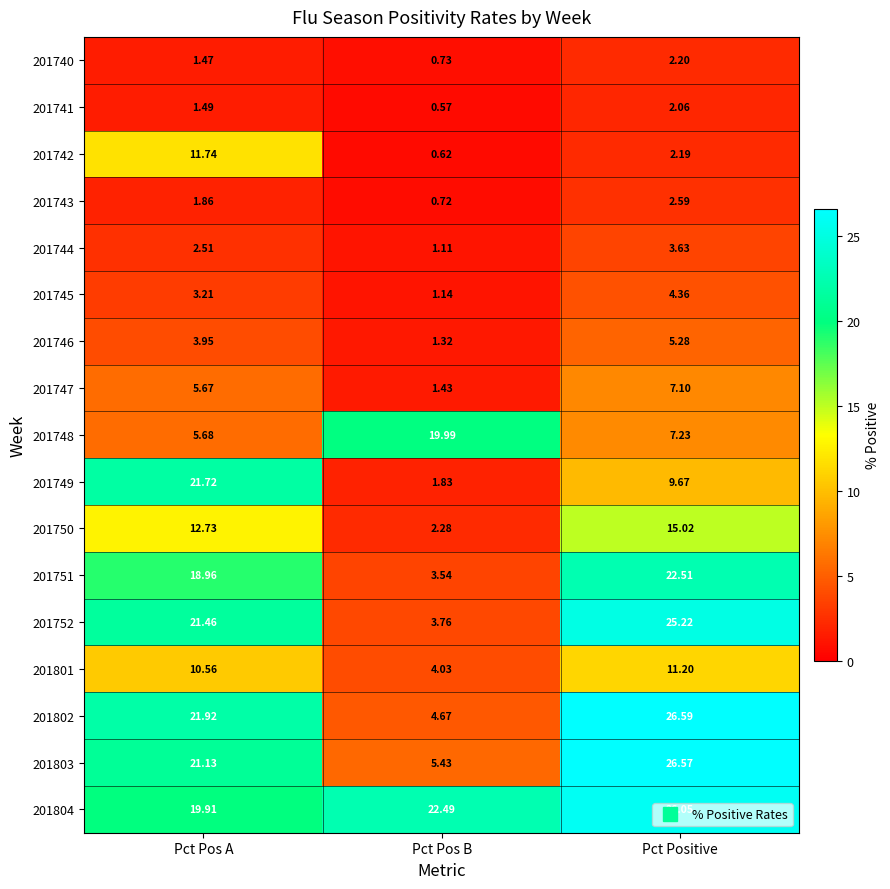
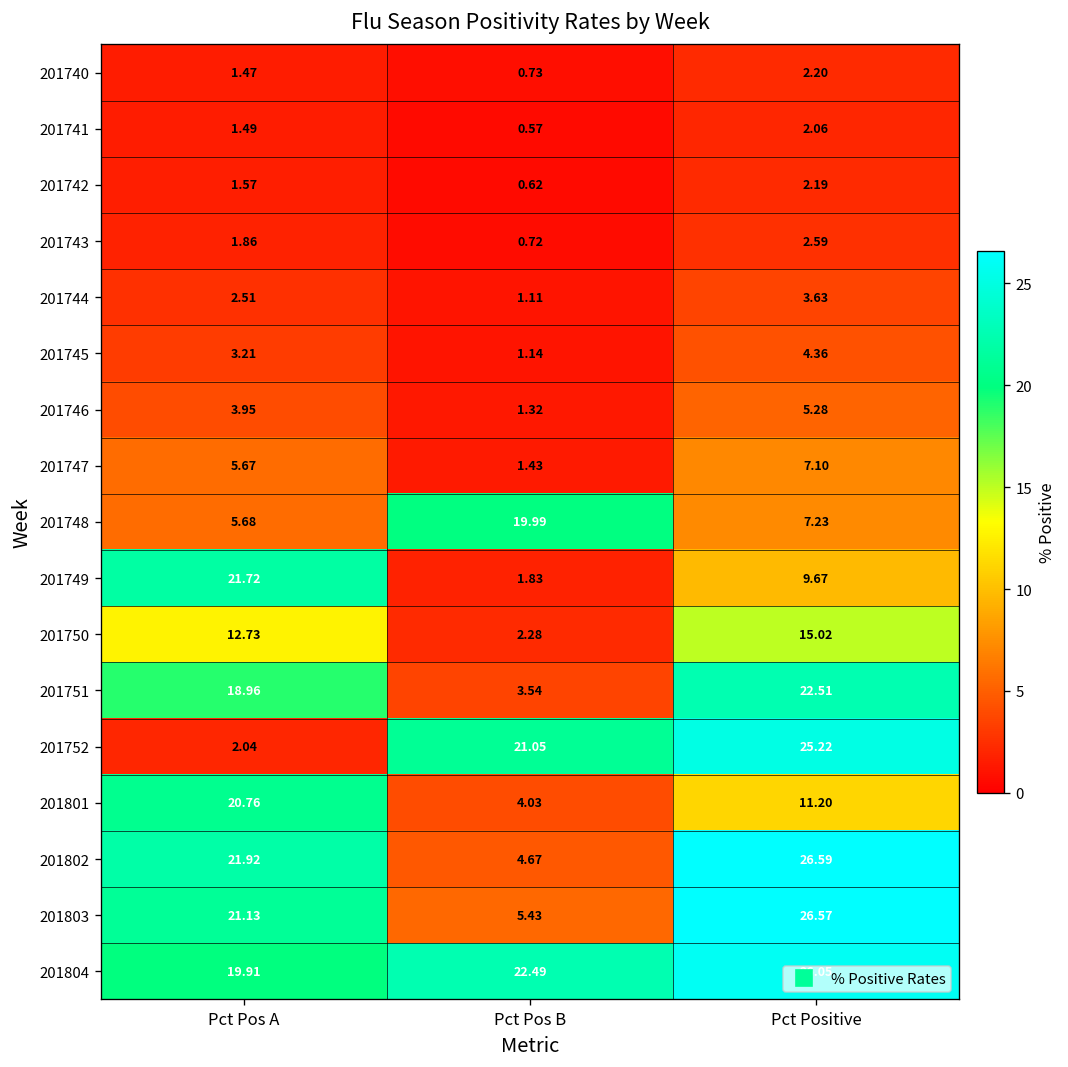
  {
    "201740": {
      "Pct Pos A": 1.47,
      "Pct Pos B": 0.73,
      "Pct Positive": 2.20
    },
    "201741": {
      "Pct Pos A": 1.49,
      "Pct Pos B": 0.57,
      "Pct Positive": 2.06
    },
    "201742": {
-     "Pct Pos A": 11.74,
+     "Pct Pos A": 1.57,
      "Pct Pos B": 0.62,
      "Pct Positive": 2.19
    },
    "201743": {
      "Pct Pos A": 1.86,
      "Pct Pos B": 0.72,
      "Pct Positive": 2.59
    },
    "201744": {
      "Pct Pos A": 2.51,
      "Pct Pos B": 1.11,
      "Pct Positive": 3.63
    },
    "201745": {
      "Pct Pos A": 3.21,
      "Pct Pos B": 1.14,
      "Pct Positive": 4.36
    },
    "201746": {
      "Pct Pos A": 3.95,
      "Pct Pos B": 1.32,
      "Pct Positive": 5.28
    },
    "201747": {
      "Pct Pos A": 5.67,
      "Pct Pos B": 1.43,
      "Pct Positive": 7.10
    },
    "201748": {
      "Pct Pos A": 5.68,
      "Pct Pos B": 19.99,
      "Pct Positive": 7.23
    },
    "201749": {
      "Pct Pos A": 21.72,
      "Pct Pos B": 1.83,
      "Pct Positive": 9.67
    },
    "201750": {
      "Pct Pos A": 12.73,
      "Pct Pos B": 2.28,
      "Pct Positive": 15.02
    },
    "201751": {
      "Pct Pos A": 18.96,
      "Pct Pos B": 3.54,
      "Pct Positive": 22.51
    },
    "201752": {
-     "Pct Pos A": 21.46,
-     "Pct Pos B": 3.76,
+     "Pct Pos A": 2.04,
+     "Pct Pos B": 21.05,
      "Pct Positive": 25.22
    },
    "201801": {
-     "Pct Pos A": 10.56,
+     "Pct Pos A": 20.76,
      "Pct Pos B": 4.03,
      "Pct Positive": 11.20
    },
    "201802": {
      "Pct Pos A": 21.92,
      "Pct Pos B": 4.67,
      "Pct Positive": 26.59
    },
    "201803": {
      "Pct Pos A": 21.13,
      "Pct Pos B": 5.43,
      "Pct Positive": 26.57
    },
    "201804": {
      "Pct Pos A": 19.91,
      "Pct Pos B": 22.49
    }
  }
